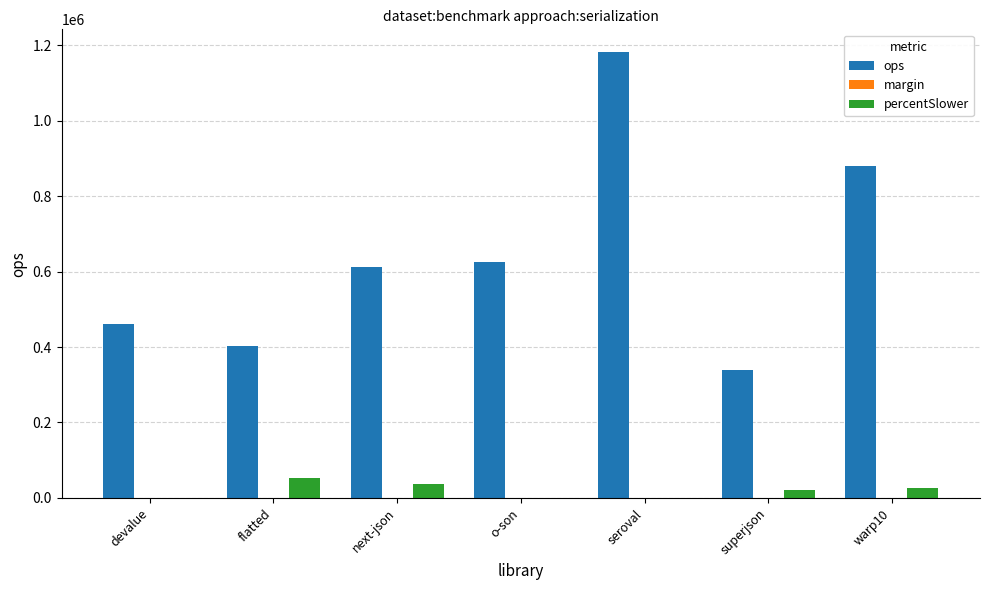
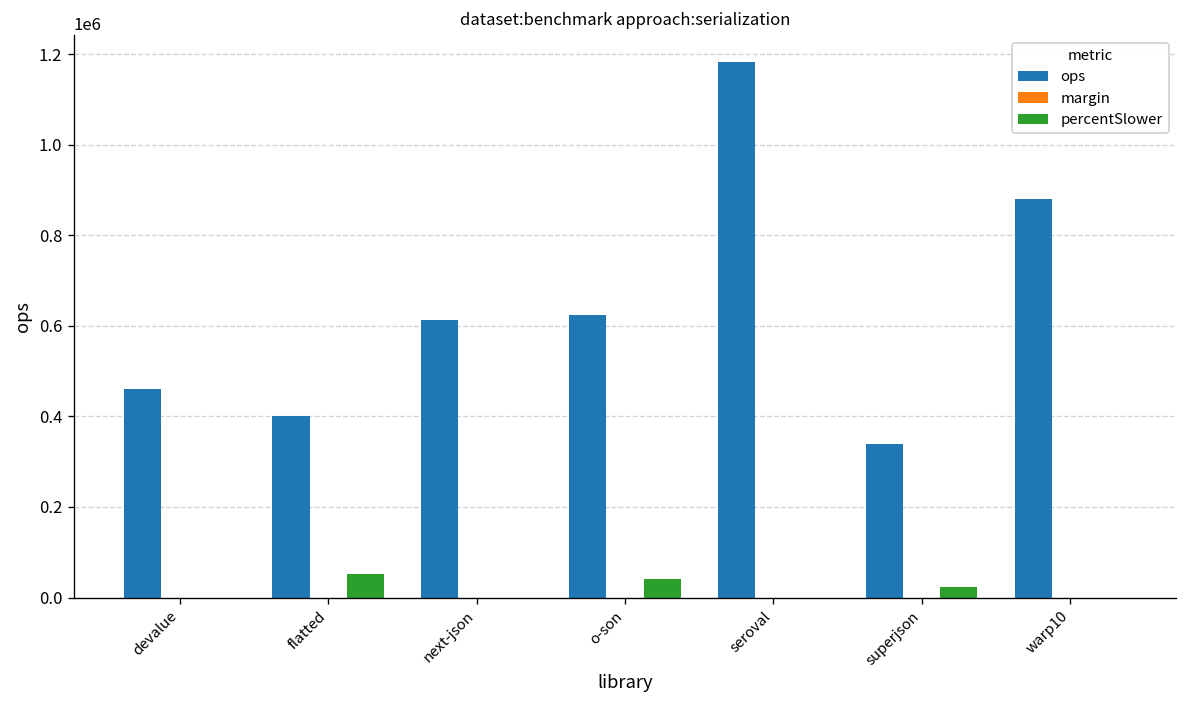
  {
    "ops": {
      "devalue": 460000,
      "flatted": 400000,
      "next-json": 610000,
      "o-son": 620000,
      "seroval": 1180000,
      "superjson": 340000,
      "warp10": 880000
    },
    "percentSlower": {
      "flatted": 50000,
-     "next-json": 40000,
-     "o-son": 0,
+     "next-json": 0,
+     "o-son": 40000,
      "seroval": 0,
      "superjson": 20000,
-     "warp10": 30000
+     "warp10": 0
    }
  }
